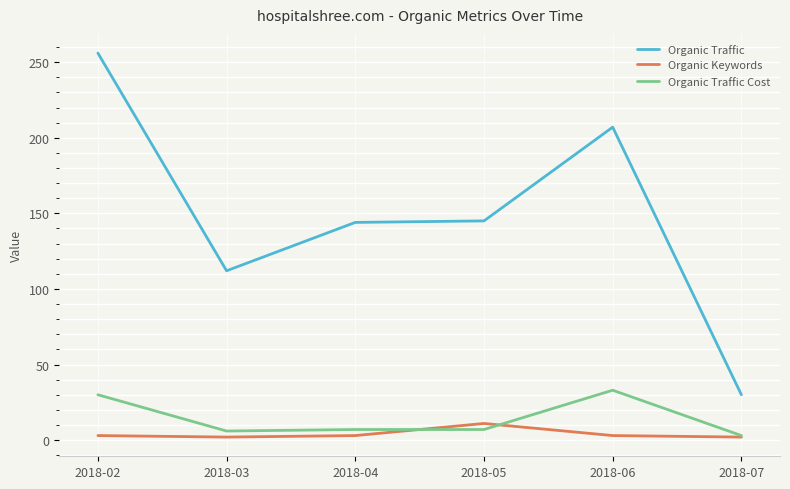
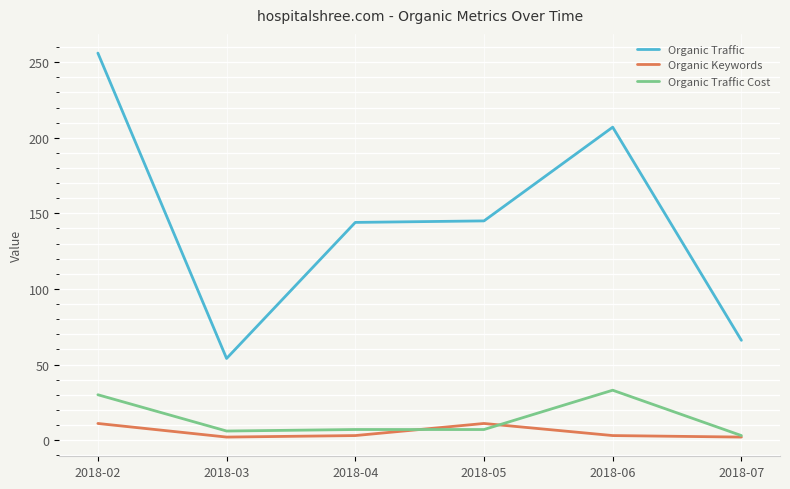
  {
    "Organic Traffic": {
      "2018-02": 256,
-     "2018-03": 112,
+     "2018-03": 54,
      "2018-04": 144,
      "2018-05": 145,
      "2018-06": 207,
-     "2018-07": 30
+     "2018-07": 66
    },
    "Organic Keywords": {
-     "2018-02": 3,
+     "2018-02": 11,
      "2018-03": 2,
      "2018-04": 3,
      "2018-05": 11,
      "2018-06": 3
    },
    "Organic Traffic Cost": {
      "2018-02": 30,
      "2018-03": 6,
      "2018-04": 7,
      "2018-05": 7,
      "2018-06": 33
    }
  }
